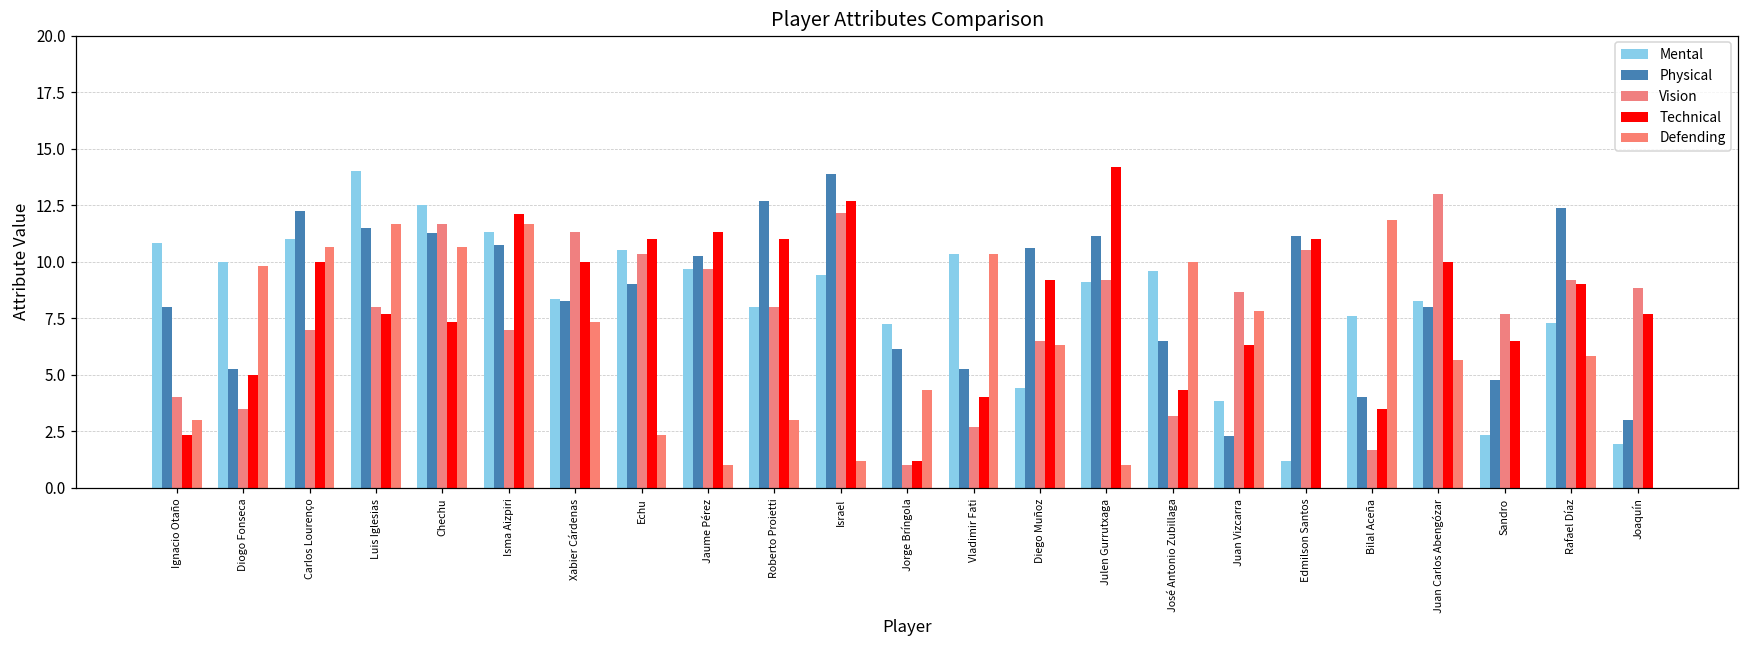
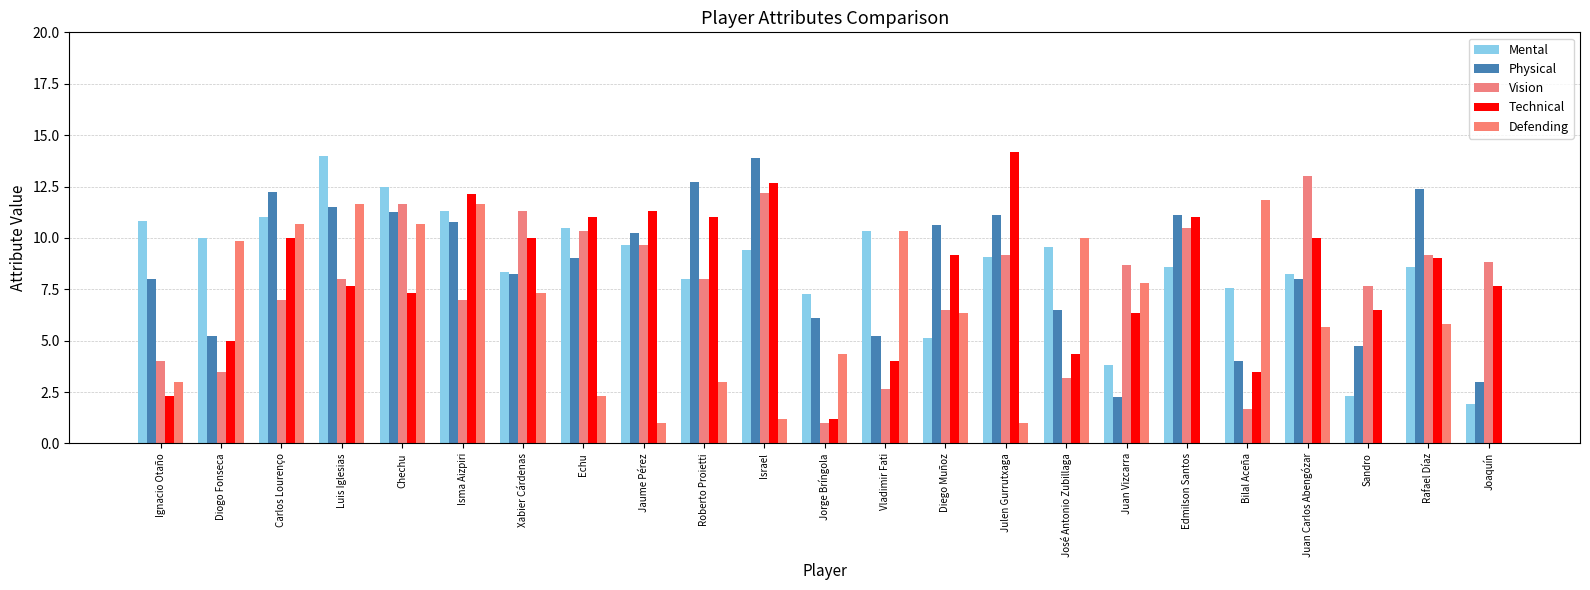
  {
    "Mental": {
      "Ignacio Otaño": 10.8,
      "Diogo Fonseca": 10.0,
      "Carlos Lourenço": 11.0,
      "Luis Iglesias": 14.0,
      "Chechu": 12.5,
      "Isma Aizpiri": 11.3,
      "Xabier Cárdenas": 8.3,
      "Echu": 10.5,
      "Jaume Pérez": 9.7,
      "Roberto Proietti": 8.0,
      "Israel": 9.4,
      "Jorge Bríngola": 7.3,
      "Vladimir Fati": 10.3,
-     "Diego Muñoz": 4.4,
+     "Diego Muñoz": 5.2,
      "Julen Gurrutxaga": 9.1,
      "José Antonio Zubillaga": 9.6,
      "Juan Vizcarra": 3.8,
-     "Edmilson Santos": 1.2,
+     "Edmilson Santos": 8.6,
      "Bilal Aceña": 7.6,
      "Juan Carlos Abengózar": 8.3,
      "Sandro": 2.3,
-     "Rafael Díaz": 7.3,
+     "Rafael Díaz": 8.6,
      "Joaquín": 1.9
    },
    "Physical": {
      "Ignacio Otaño": 8.0,
      "Diogo Fonseca": 5.3,
      "Carlos Lourenço": 12.3,
      "Luis Iglesias": 11.5,
      "Chechu": 11.3,
      "Isma Aizpiri": 10.8,
      "Xabier Cárdenas": 8.3,
      "Echu": 9.0,
      "Jaume Pérez": 10.3,
      "Roberto Proietti": 12.7,
      "Israel": 13.9,
      "Jorge Bríngola": 6.1,
      "Vladimir Fati": 5.3,
      "Diego Muñoz": 10.6,
      "Julen Gurrutxaga": 11.1,
      "José Antonio Zubillaga": 6.5,
      "Juan Vizcarra": 2.3,
      "Edmilson Santos": 11.1,
      "Bilal Aceña": 4.0,
      "Juan Carlos Abengózar": 8.0,
      "Sandro": 4.8,
      "Rafael Díaz": 12.4,
      "Joaquín": 3.0
    },
    "Technical": {
      "Ignacio Otaño": 2.3,
      "Diogo Fonseca": 5.0,
      "Carlos Lourenço": 10.0,
      "Luis Iglesias": 7.7,
      "Chechu": 7.3,
      "Isma Aizpiri": 12.1,
      "Xabier Cárdenas": 10.0,
      "Echu": 11.0,
      "Jaume Pérez": 11.3,
      "Roberto Proietti": 11.0,
      "Israel": 12.7,
      "Jorge Bríngola": 1.2,
      "Vladimir Fati": 4.0,
      "Diego Muñoz": 9.2,
      "Julen Gurrutxaga": 14.2,
      "José Antonio Zubillaga": 4.3,
      "Juan Vizcarra": 6.3,
      "Edmilson Santos": 11.0,
      "Bilal Aceña": 3.5,
      "Juan Carlos Abengózar": 10.0,
      "Sandro": 6.5,
      "Rafael Díaz": 9.0,
      "Joaquín": 7.7
    }
  }
